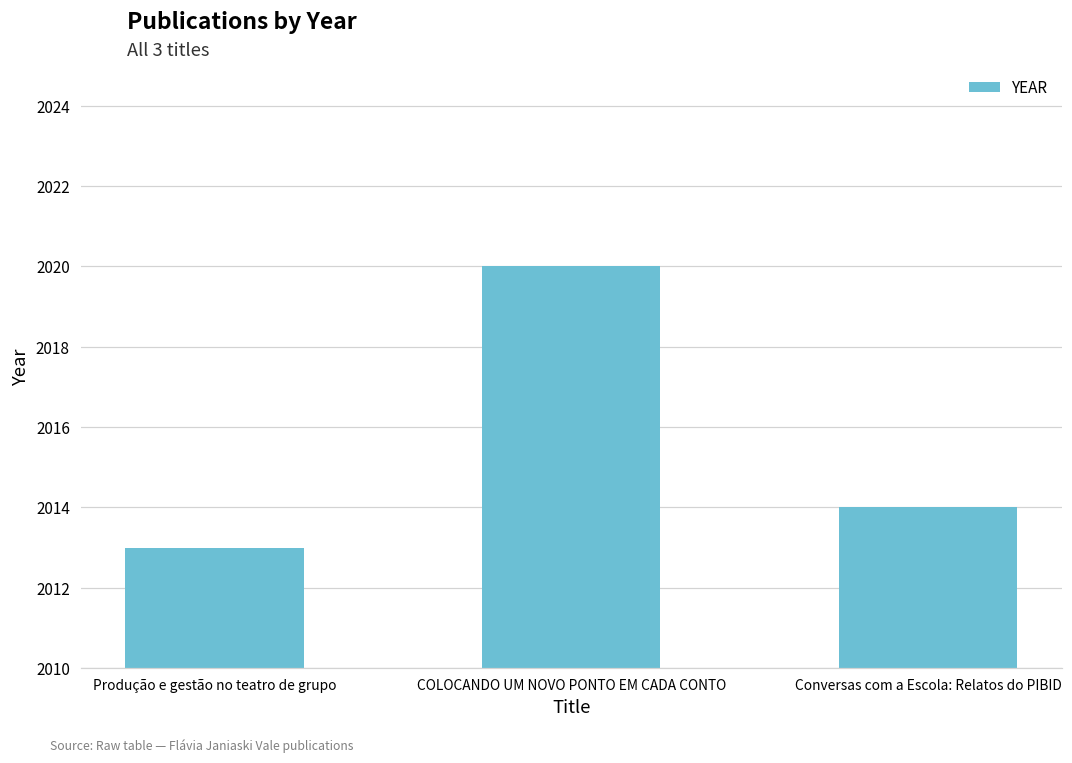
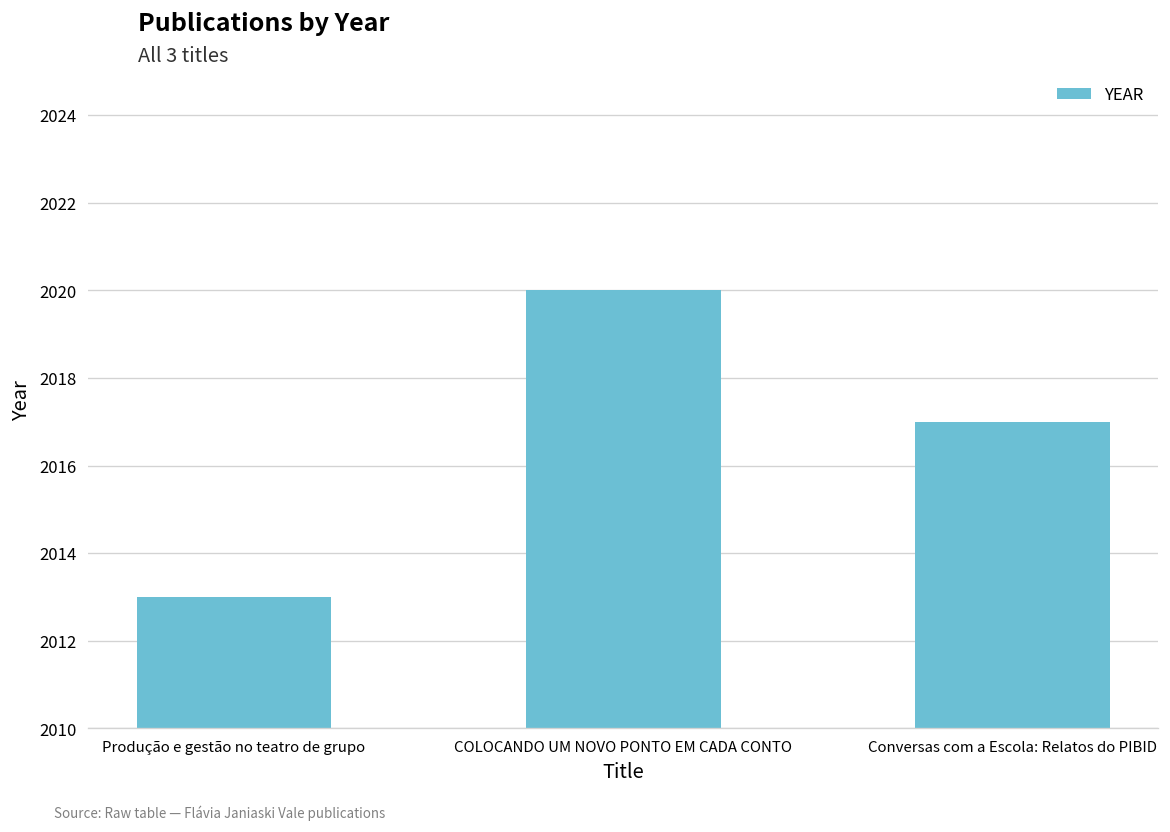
  {
    "Produção e gestão no teatro de grupo": 2013,
    "COLOCANDO UM NOVO PONTO EM CADA CONTO": 2020,
-   "Conversas com a Escola: Relatos do PIBID": 2014
+   "Conversas com a Escola: Relatos do PIBID": 2017
  }
